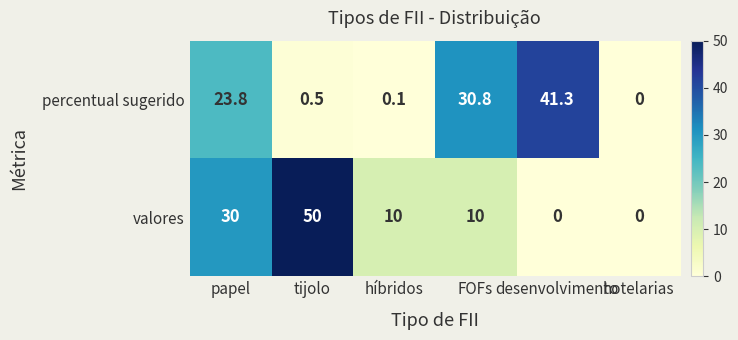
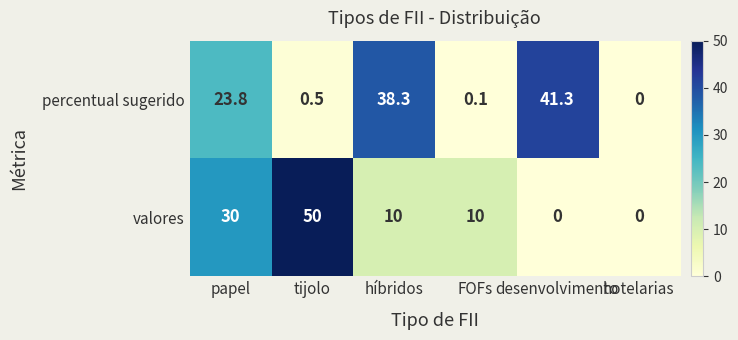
  {
    "percentual sugerido": {
      "papel": 23.8,
      "tijolo": 0.5,
-     "híbridos": 0.1,
-     "FOFs": 30.8,
+     "híbridos": 38.3,
+     "FOFs": 0.1,
      "desenvolvimento": 41.3
    },
    "valores": {
      "papel": 30,
      "tijolo": 50,
      "híbridos": 10,
      "FOFs": 10,
      "desenvolvimento": 0
    }
  }
